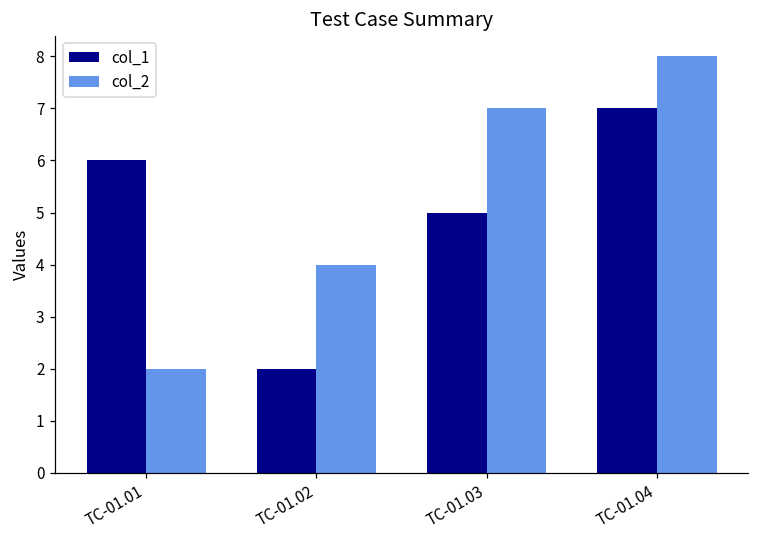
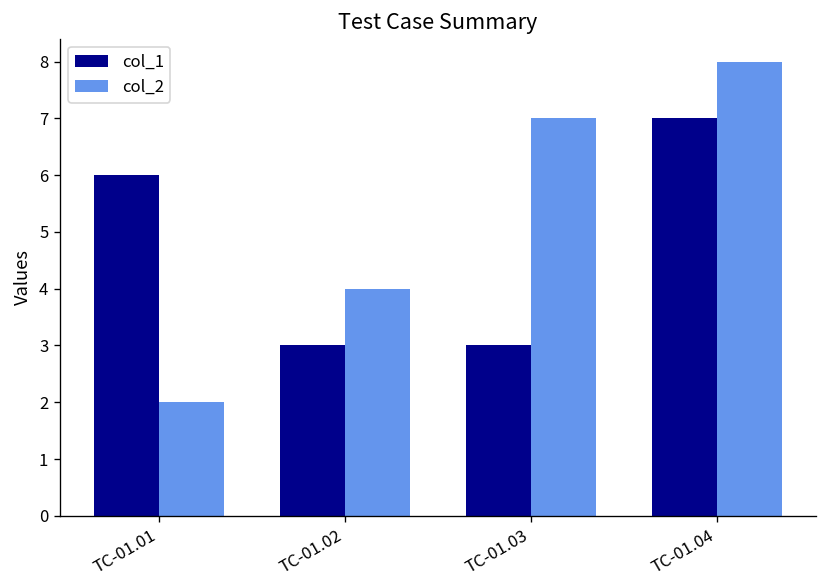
  {
    "col_1": {
      "TC-01.01": 6,
-     "TC-01.02": 2,
-     "TC-01.03": 5,
+     "TC-01.02": 3,
+     "TC-01.03": 3,
      "TC-01.04": 7
    },
    "col_2": {
      "TC-01.01": 2,
      "TC-01.02": 4,
      "TC-01.03": 7,
      "TC-01.04": 8
    }
  }
